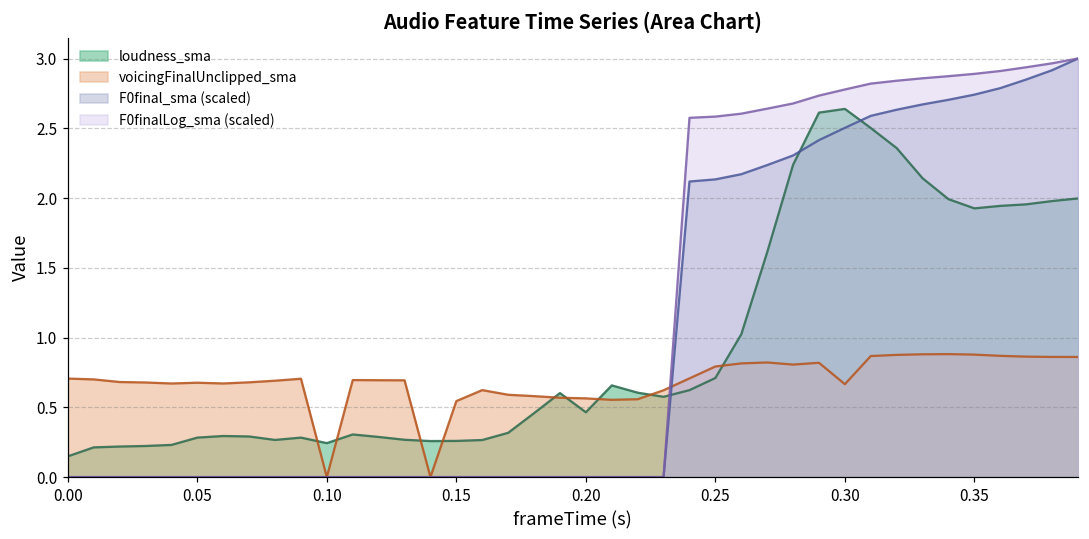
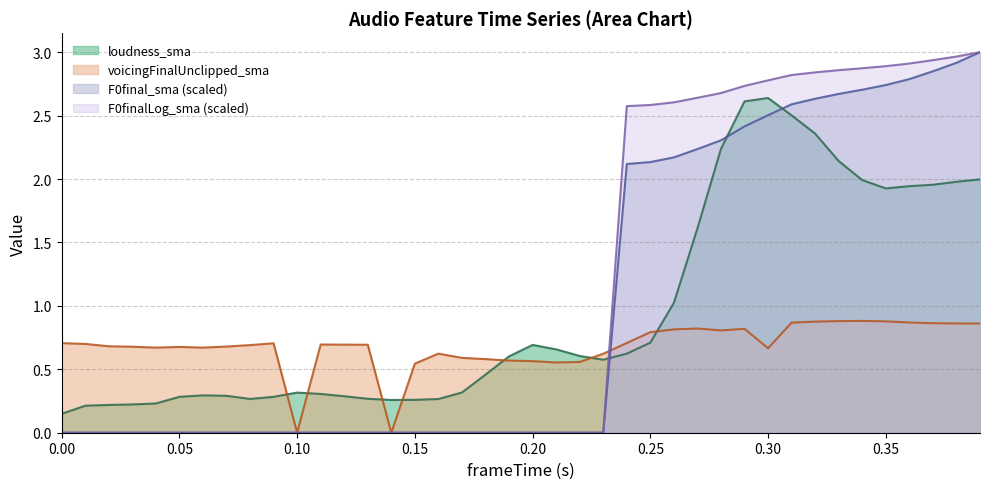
  {
    "loudness_sma": {
      "0.00": 0.15,
      "0.05": 0.28,
-     "0.10": 0.24,
+     "0.10": 0.32,
      "0.15": 0.26,
-     "0.20": 0.46,
+     "0.20": 0.69,
      "0.25": 0.71,
      "0.30": 2.64,
      "0.35": 1.93
    },
    "voicingFinalUnclipped_sma": {
      "0.00": 0.71,
      "0.05": 0.68,
      "0.15": 0.54,
      "0.20": 0.56,
      "0.25": 0.79,
      "0.30": 0.67,
      "0.35": 0.88
    }
  }
